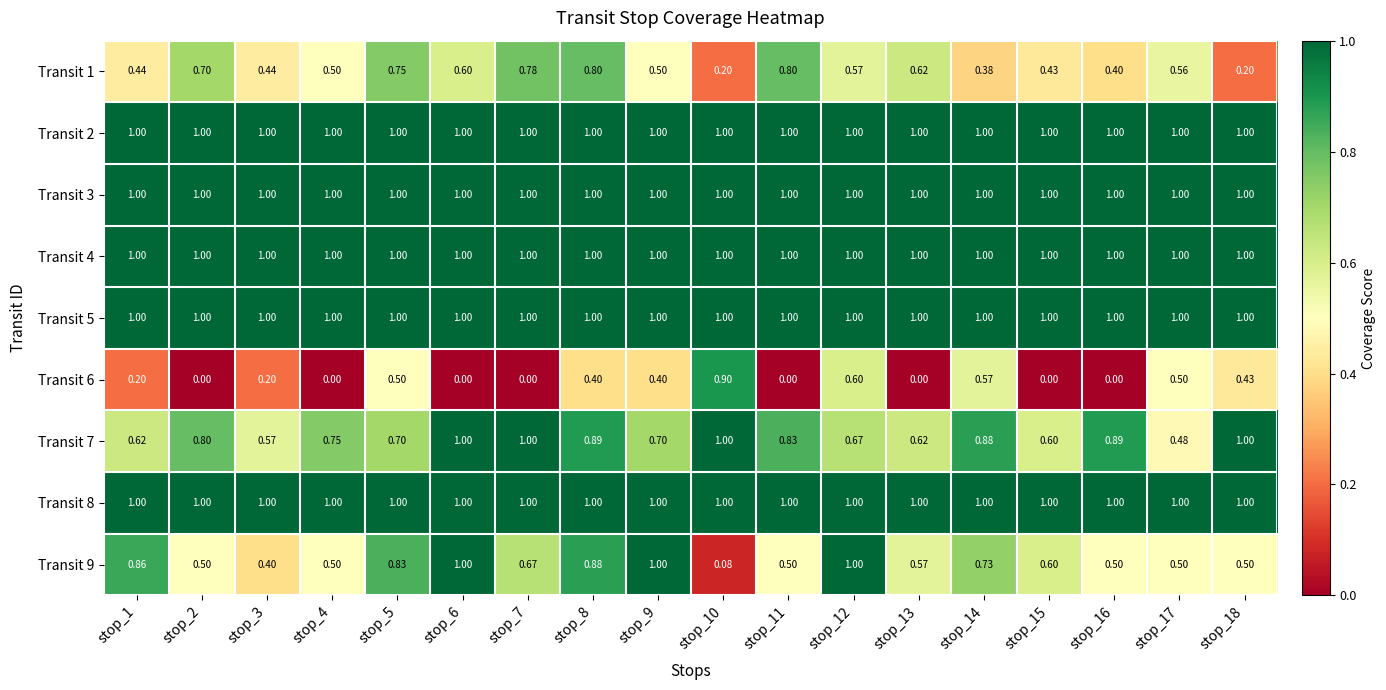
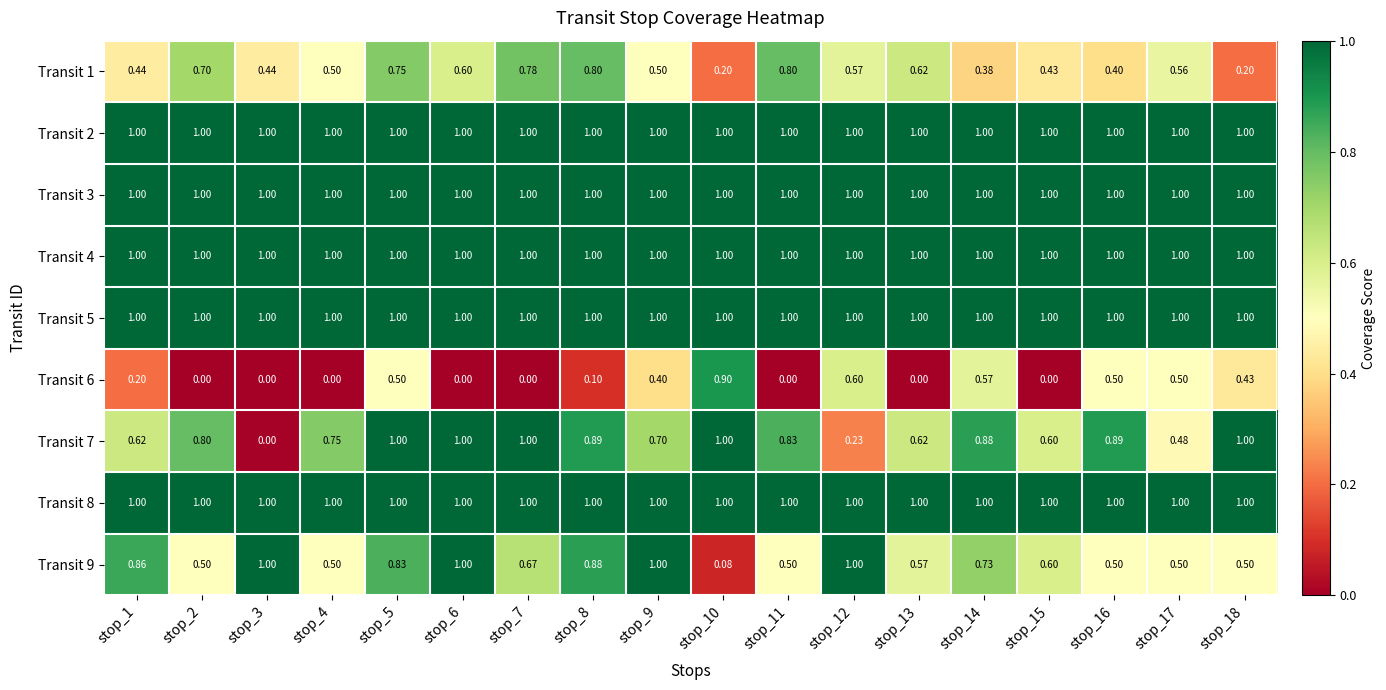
  {
    "Transit 1": {
      "stop_1": 0.44,
      "stop_2": 0.70,
      "stop_3": 0.44,
      "stop_4": 0.50,
      "stop_5": 0.75,
      "stop_6": 0.60,
      "stop_7": 0.78,
      "stop_8": 0.80,
      "stop_9": 0.50,
      "stop_10": 0.20,
      "stop_11": 0.80,
      "stop_12": 0.57,
      "stop_13": 0.62,
      "stop_14": 0.38,
      "stop_15": 0.43,
      "stop_16": 0.40,
      "stop_17": 0.56,
      "stop_18": 0.20
    },
    "Transit 2": {
      "stop_1": 1.00,
      "stop_2": 1.00,
      "stop_3": 1.00,
      "stop_4": 1.00,
      "stop_5": 1.00,
      "stop_6": 1.00,
      "stop_7": 1.00,
      "stop_8": 1.00,
      "stop_9": 1.00,
      "stop_10": 1.00,
      "stop_11": 1.00,
      "stop_12": 1.00,
      "stop_13": 1.00,
      "stop_14": 1.00,
      "stop_15": 1.00,
      "stop_16": 1.00,
      "stop_17": 1.00,
      "stop_18": 1.00
    },
    "Transit 3": {
      "stop_1": 1.00,
      "stop_2": 1.00,
      "stop_3": 1.00,
      "stop_4": 1.00,
      "stop_5": 1.00,
      "stop_6": 1.00,
      "stop_7": 1.00,
      "stop_8": 1.00,
      "stop_9": 1.00,
      "stop_10": 1.00,
      "stop_11": 1.00,
      "stop_12": 1.00,
      "stop_13": 1.00,
      "stop_14": 1.00,
      "stop_15": 1.00,
      "stop_16": 1.00,
      "stop_17": 1.00,
      "stop_18": 1.00
    },
    "Transit 4": {
      "stop_1": 1.00,
      "stop_2": 1.00,
      "stop_3": 1.00,
      "stop_4": 1.00,
      "stop_5": 1.00,
      "stop_6": 1.00,
      "stop_7": 1.00,
      "stop_8": 1.00,
      "stop_9": 1.00,
      "stop_10": 1.00,
      "stop_11": 1.00,
      "stop_12": 1.00,
      "stop_13": 1.00,
      "stop_14": 1.00,
      "stop_15": 1.00,
      "stop_16": 1.00,
      "stop_17": 1.00,
      "stop_18": 1.00
    },
    "Transit 5": {
      "stop_1": 1.00,
      "stop_2": 1.00,
      "stop_3": 1.00,
      "stop_4": 1.00,
      "stop_5": 1.00,
      "stop_6": 1.00,
      "stop_7": 1.00,
      "stop_8": 1.00,
      "stop_9": 1.00,
      "stop_10": 1.00,
      "stop_11": 1.00,
      "stop_12": 1.00,
      "stop_13": 1.00,
      "stop_14": 1.00,
      "stop_15": 1.00,
      "stop_16": 1.00,
      "stop_17": 1.00,
      "stop_18": 1.00
    },
    "Transit 6": {
      "stop_1": 0.20,
      "stop_2": 0.00,
-     "stop_3": 0.20,
+     "stop_3": 0.00,
      "stop_4": 0.00,
      "stop_5": 0.50,
      "stop_6": 0.00,
      "stop_7": 0.00,
-     "stop_8": 0.40,
+     "stop_8": 0.10,
      "stop_9": 0.40,
      "stop_10": 0.90,
      "stop_11": 0.00,
      "stop_12": 0.60,
      "stop_13": 0.00,
      "stop_14": 0.57,
      "stop_15": 0.00,
-     "stop_16": 0.00,
+     "stop_16": 0.50,
      "stop_17": 0.50,
      "stop_18": 0.43
    },
    "Transit 7": {
      "stop_1": 0.62,
      "stop_2": 0.80,
-     "stop_3": 0.57,
+     "stop_3": 0.00,
      "stop_4": 0.75,
-     "stop_5": 0.70,
+     "stop_5": 1.00,
      "stop_6": 1.00,
      "stop_7": 1.00,
      "stop_8": 0.89,
      "stop_9": 0.70,
      "stop_10": 1.00,
      "stop_11": 0.83,
-     "stop_12": 0.67,
+     "stop_12": 0.23,
      "stop_13": 0.62,
      "stop_14": 0.88,
      "stop_15": 0.60,
      "stop_16": 0.89,
      "stop_17": 0.48,
      "stop_18": 1.00
    },
    "Transit 8": {
      "stop_1": 1.00,
      "stop_2": 1.00,
      "stop_3": 1.00,
      "stop_4": 1.00,
      "stop_5": 1.00,
      "stop_6": 1.00,
      "stop_7": 1.00,
      "stop_8": 1.00,
      "stop_9": 1.00,
      "stop_10": 1.00,
      "stop_11": 1.00,
      "stop_12": 1.00,
      "stop_13": 1.00,
      "stop_14": 1.00,
      "stop_15": 1.00,
      "stop_16": 1.00,
      "stop_17": 1.00,
      "stop_18": 1.00
    },
    "Transit 9": {
      "stop_1": 0.86,
      "stop_2": 0.50,
-     "stop_3": 0.40,
+     "stop_3": 1.00,
      "stop_4": 0.50,
      "stop_5": 0.83,
      "stop_6": 1.00,
      "stop_7": 0.67,
      "stop_8": 0.88,
      "stop_9": 1.00,
      "stop_10": 0.08,
      "stop_11": 0.50,
      "stop_12": 1.00,
      "stop_13": 0.57,
      "stop_14": 0.73,
      "stop_15": 0.60,
      "stop_16": 0.50,
      "stop_17": 0.50,
      "stop_18": 0.50
    }
  }
